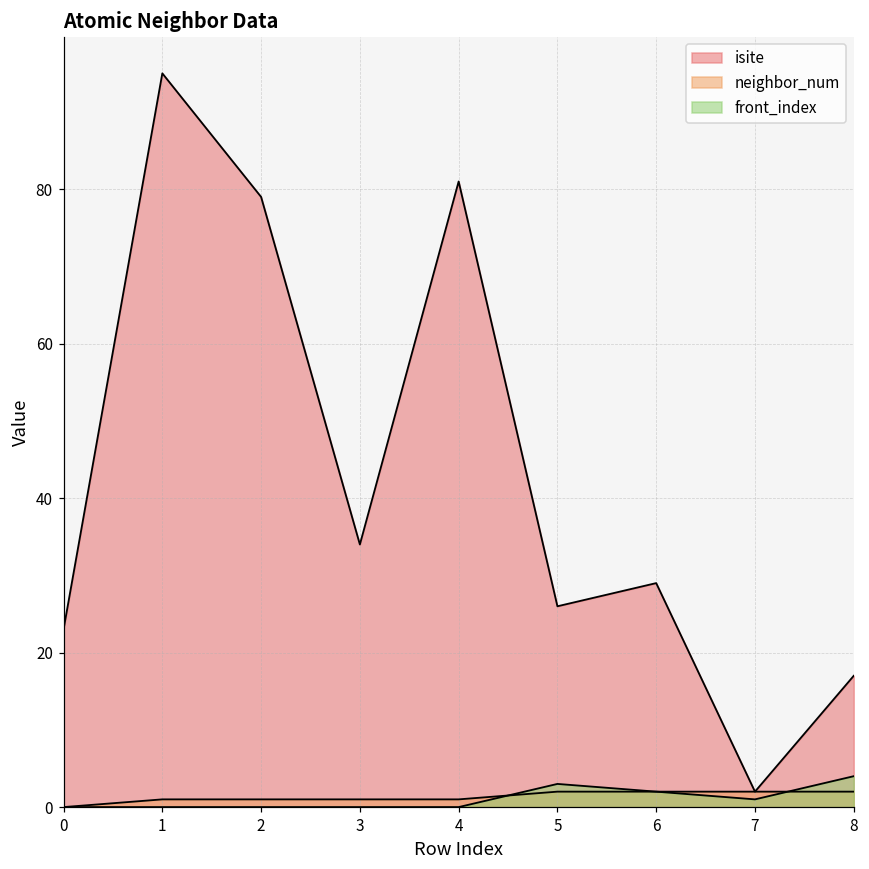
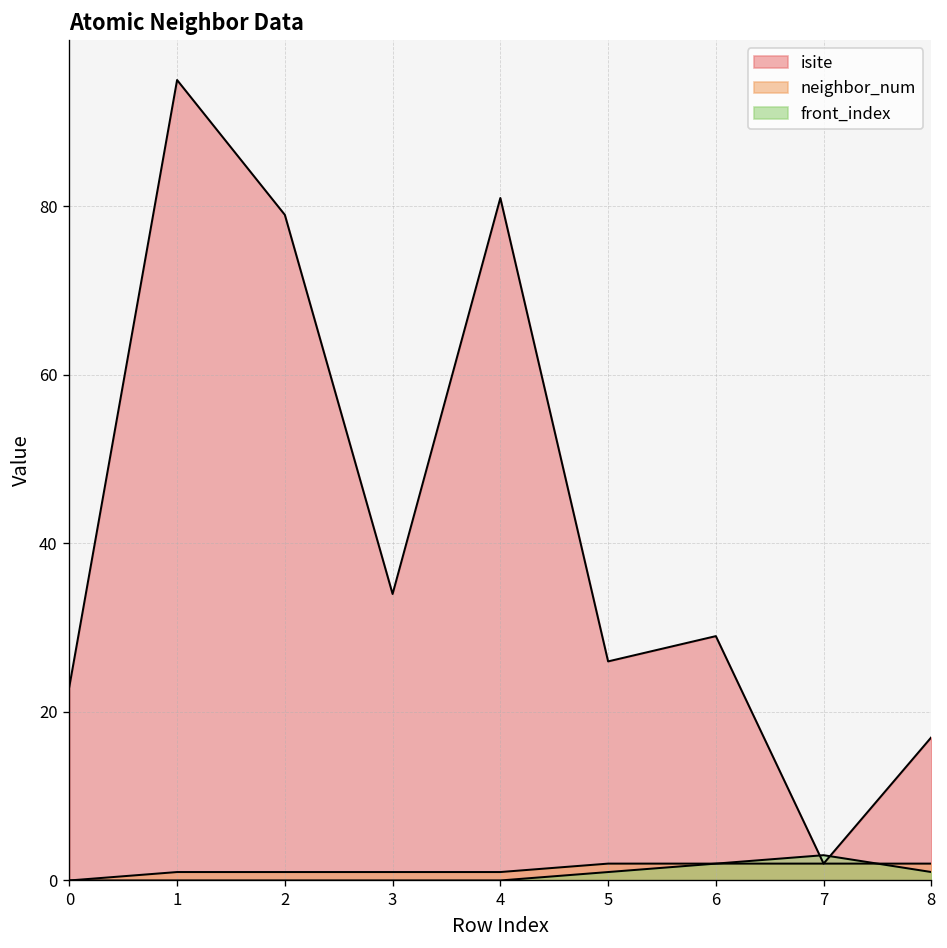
  {
    "front_index": {
      "1": 0,
      "2": 0,
      "3": 0,
      "4": 0,
-     "5": 3,
-     "7": 1,
-     "8": 4
+     "5": 1,
+     "7": 3,
+     "8": 1
    }
  }
